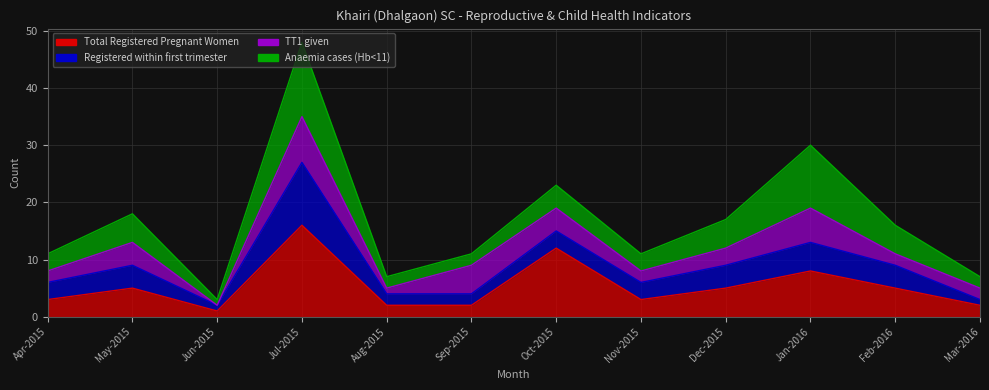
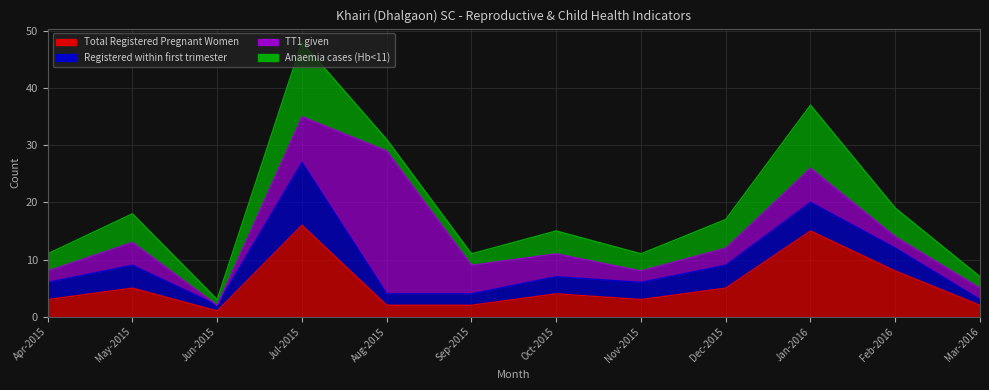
  {
    "Total Registered Pregnant Women": {
      "Apr-2015": 3,
      "May-2015": 5,
      "Jun-2015": 1,
      "Jul-2015": 16,
      "Aug-2015": 2,
      "Sep-2015": 2,
-     "Oct-2015": 12,
+     "Oct-2015": 4,
      "Nov-2015": 3,
      "Dec-2015": 5,
-     "Jan-2016": 8,
-     "Feb-2016": 5,
+     "Jan-2016": 15,
+     "Feb-2016": 8,
      "Mar-2016": 2
    },
    "Registered within first trimester": {
      "Apr-2015": 3,
      "May-2015": 4,
      "Jul-2015": 11,
      "Aug-2015": 2,
      "Sep-2015": 2,
      "Oct-2015": 3,
      "Nov-2015": 3,
      "Dec-2015": 4,
      "Jan-2016": 5,
      "Feb-2016": 4,
      "Mar-2016": 1
    },
    "TT1 given": {
      "Apr-2015": 2,
      "May-2015": 4,
      "Jul-2015": 8,
-     "Aug-2015": 1,
+     "Aug-2015": 25,
      "Sep-2015": 5,
      "Oct-2015": 4,
      "Nov-2015": 2,
      "Dec-2015": 3,
      "Jan-2016": 6,
      "Feb-2016": 2,
      "Mar-2016": 2
    },
    "Anaemia cases (Hb<11)": {
      "Apr-2015": 3,
      "May-2015": 5,
      "Jun-2015": 1,
      "Aug-2015": 2,
      "Sep-2015": 2,
      "Oct-2015": 4,
      "Nov-2015": 3,
      "Dec-2015": 5,
      "Jan-2016": 11,
      "Feb-2016": 5,
      "Mar-2016": 2
    }
  }
